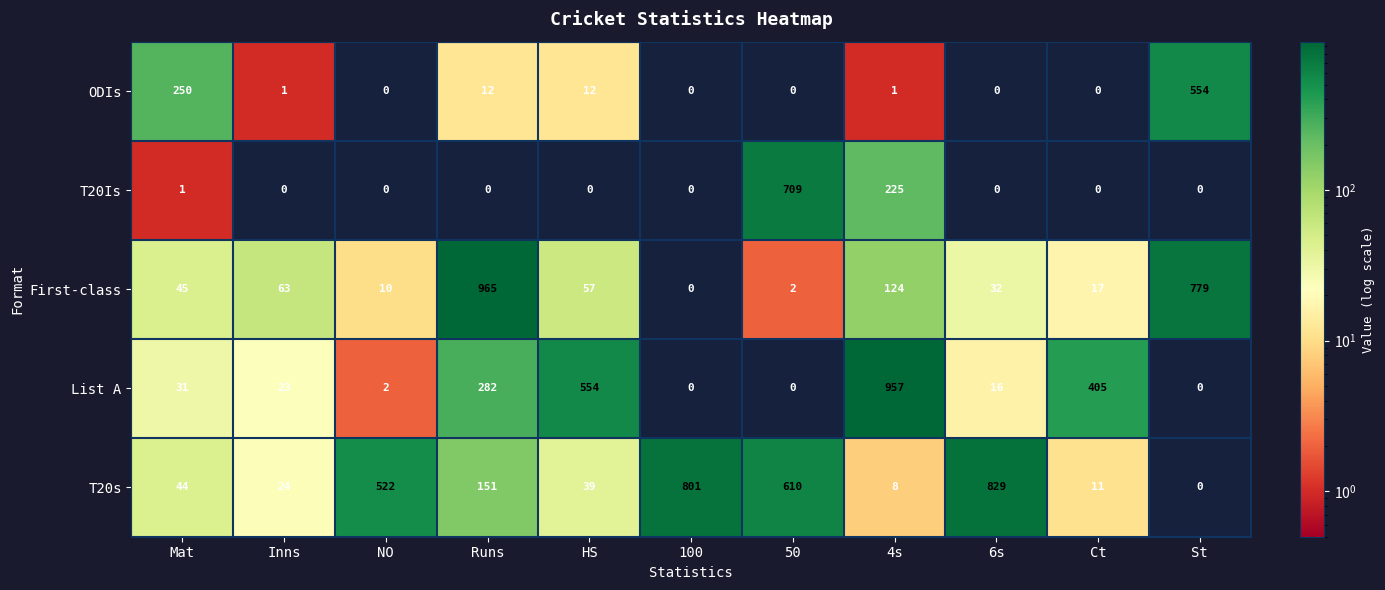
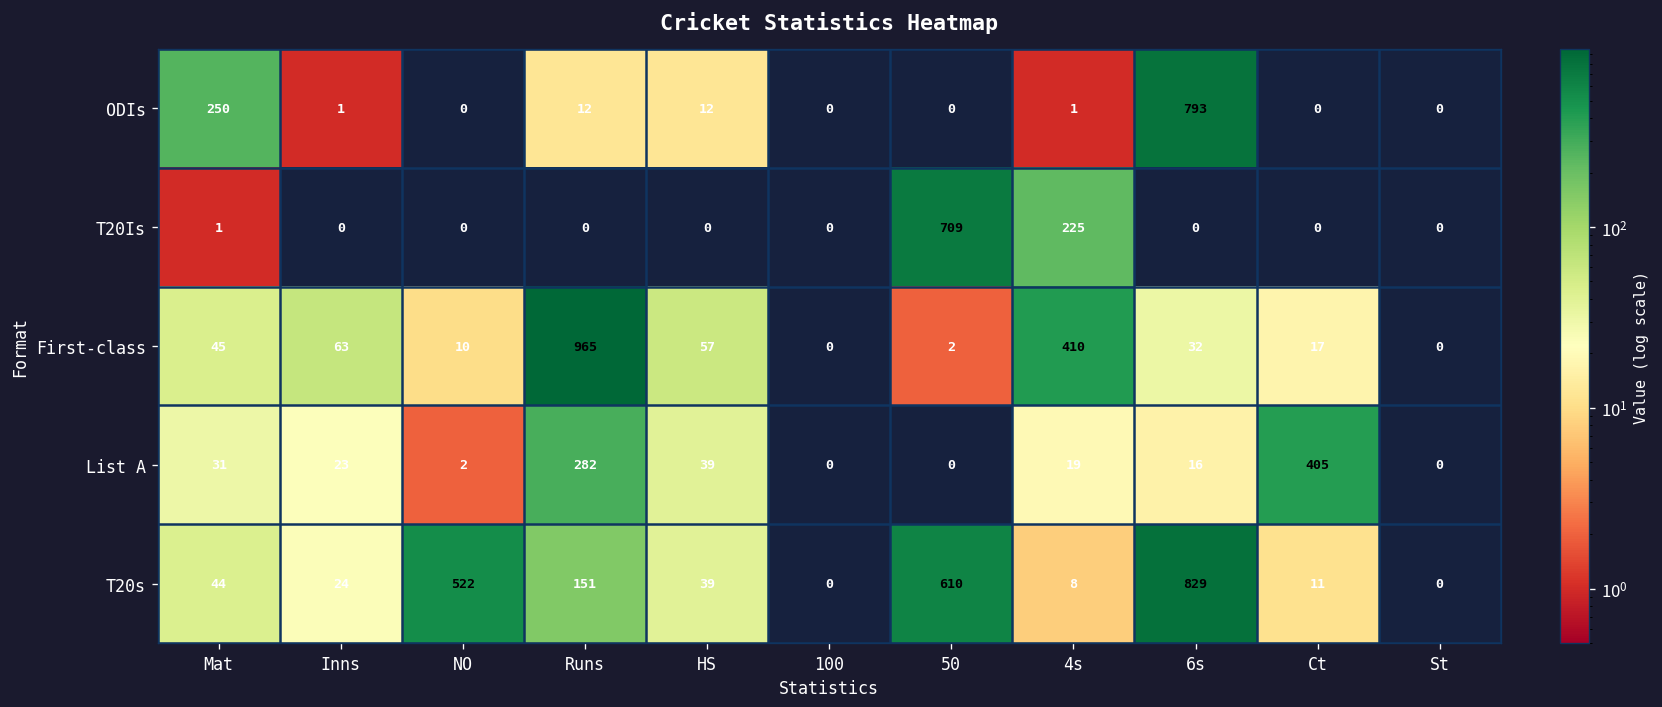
  {
    "ODIs": {
      "Mat": 250,
      "Inns": 1,
      "NO": 0,
      "Runs": 12,
      "HS": 12,
      "100": 0,
      "50": 0,
      "4s": 1,
-     "6s": 0,
+     "6s": 793,
      "Ct": 0,
-     "St": 554
+     "St": 0
    },
    "T20Is": {
      "Mat": 1,
      "Inns": 0,
      "NO": 0,
      "Runs": 0,
      "HS": 0,
      "100": 0,
      "50": 709,
      "4s": 225,
      "6s": 0,
      "Ct": 0,
      "St": 0
    },
    "First-class": {
      "Mat": 45,
      "Inns": 63,
      "NO": 10,
      "Runs": 965,
      "HS": 57,
      "100": 0,
      "50": 2,
-     "4s": 124,
+     "4s": 410,
      "6s": 32,
      "Ct": 17,
-     "St": 779
+     "St": 0
    },
    "List A": {
      "Mat": 31,
      "Inns": 23,
      "NO": 2,
      "Runs": 282,
-     "HS": 554,
+     "HS": 39,
      "100": 0,
      "50": 0,
-     "4s": 957,
+     "4s": 19,
      "6s": 16,
      "Ct": 405,
      "St": 0
    },
    "T20s": {
      "Mat": 44,
      "Inns": 24,
      "NO": 522,
      "Runs": 151,
      "HS": 39,
-     "100": 801,
+     "100": 0,
      "50": 610,
      "4s": 8,
      "6s": 829,
      "Ct": 11,
      "St": 0
    }
  }
